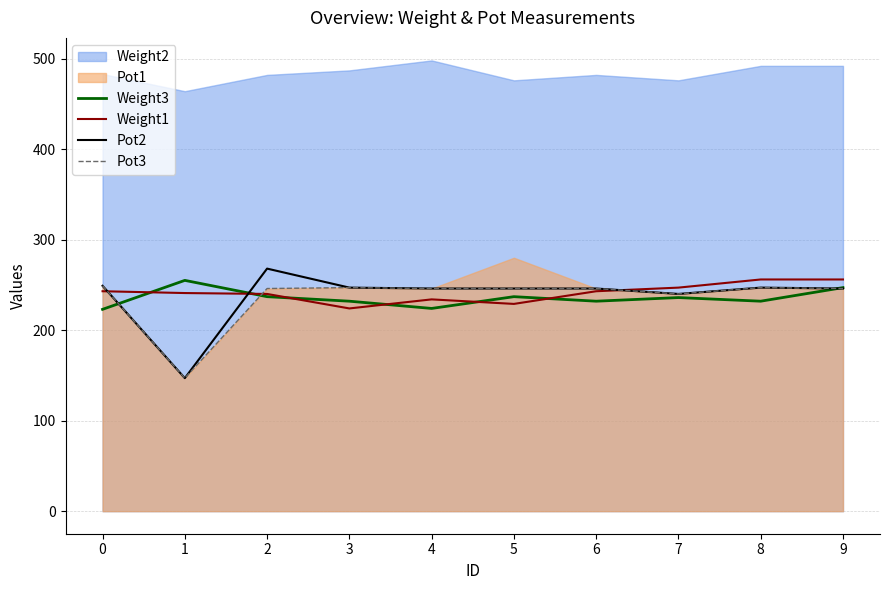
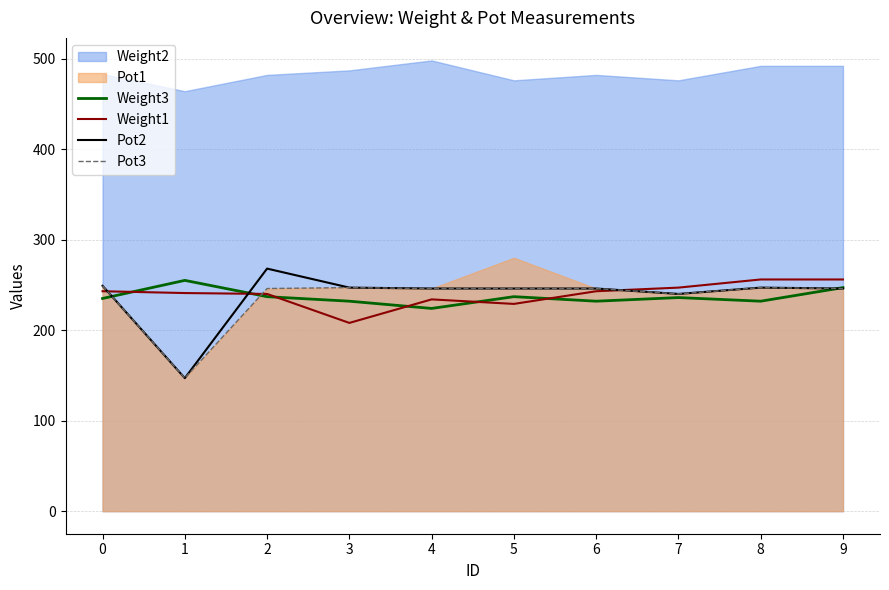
  {
    "Weight3": {
-     "0": 220,
+     "0": 240,
      "1": 260,
      "2": 240,
      "3": 230,
      "4": 220,
      "5": 240,
      "6": 230,
      "7": 240,
      "8": 230
    },
    "Weight1": {
      "0": 240,
      "1": 240,
      "2": 240,
-     "3": 220,
+     "3": 210,
      "4": 230,
      "5": 230,
      "6": 240,
      "7": 250,
      "8": 260,
      "9": 260
    },
    "Pot2": {
      "2": 270
    }
  }
